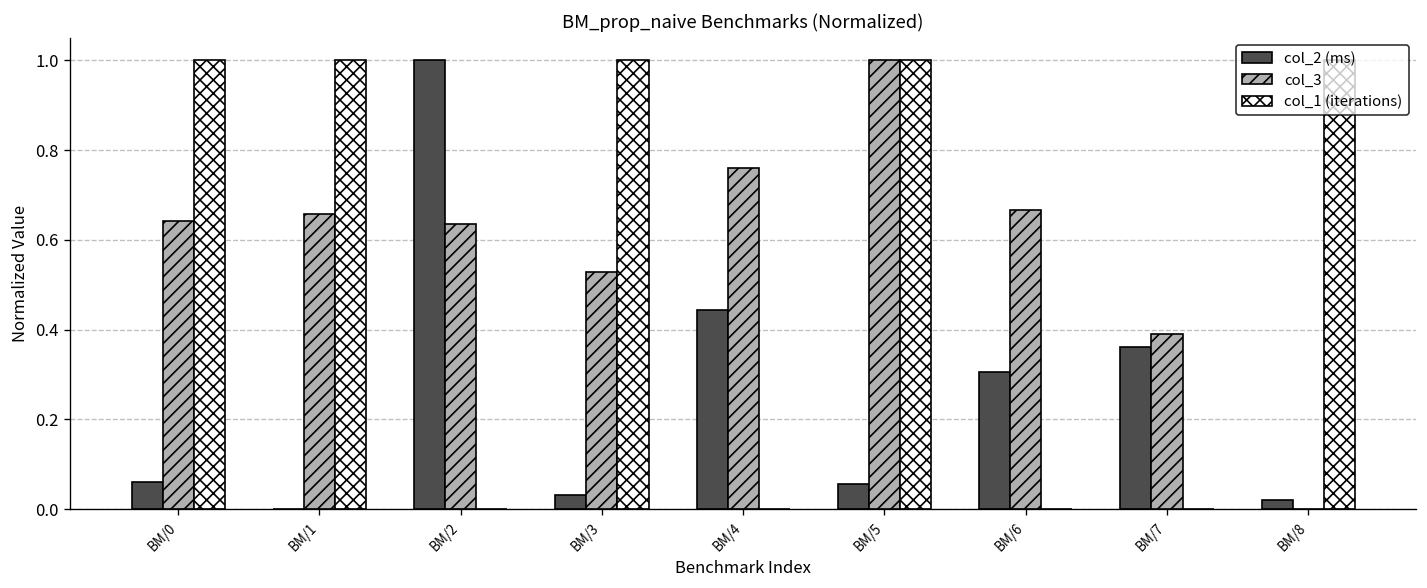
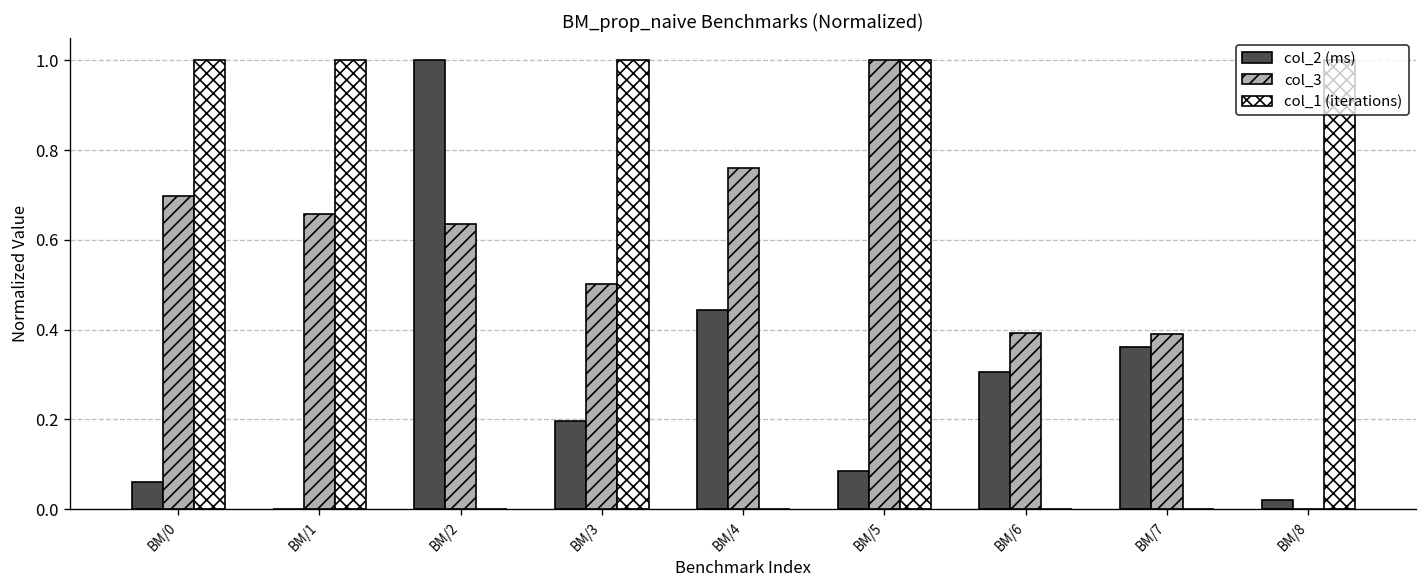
  {
    "col_2 (ms)": {
      "BM/0": 0.06,
      "BM/1": 0.00,
      "BM/2": 1.00,
-     "BM/3": 0.03,
+     "BM/3": 0.20,
      "BM/4": 0.44,
-     "BM/5": 0.06,
+     "BM/5": 0.09,
      "BM/6": 0.30,
      "BM/7": 0.36,
      "BM/8": 0.02
    },
    "col_3": {
-     "BM/0": 0.64,
+     "BM/0": 0.70,
      "BM/1": 0.66,
      "BM/2": 0.64,
-     "BM/3": 0.53,
+     "BM/3": 0.50,
      "BM/4": 0.76,
      "BM/5": 1.00,
-     "BM/6": 0.67,
+     "BM/6": 0.39,
      "BM/7": 0.39,
      "BM/8": 0.00
    },
    "col_1 (iterations)": {
      "BM/0": 1.00,
      "BM/1": 1.00,
      "BM/2": 0.00,
      "BM/3": 1.00,
      "BM/4": 0.00,
      "BM/5": 1.00,
      "BM/6": 0.00,
      "BM/7": 0.00
    }
  }
